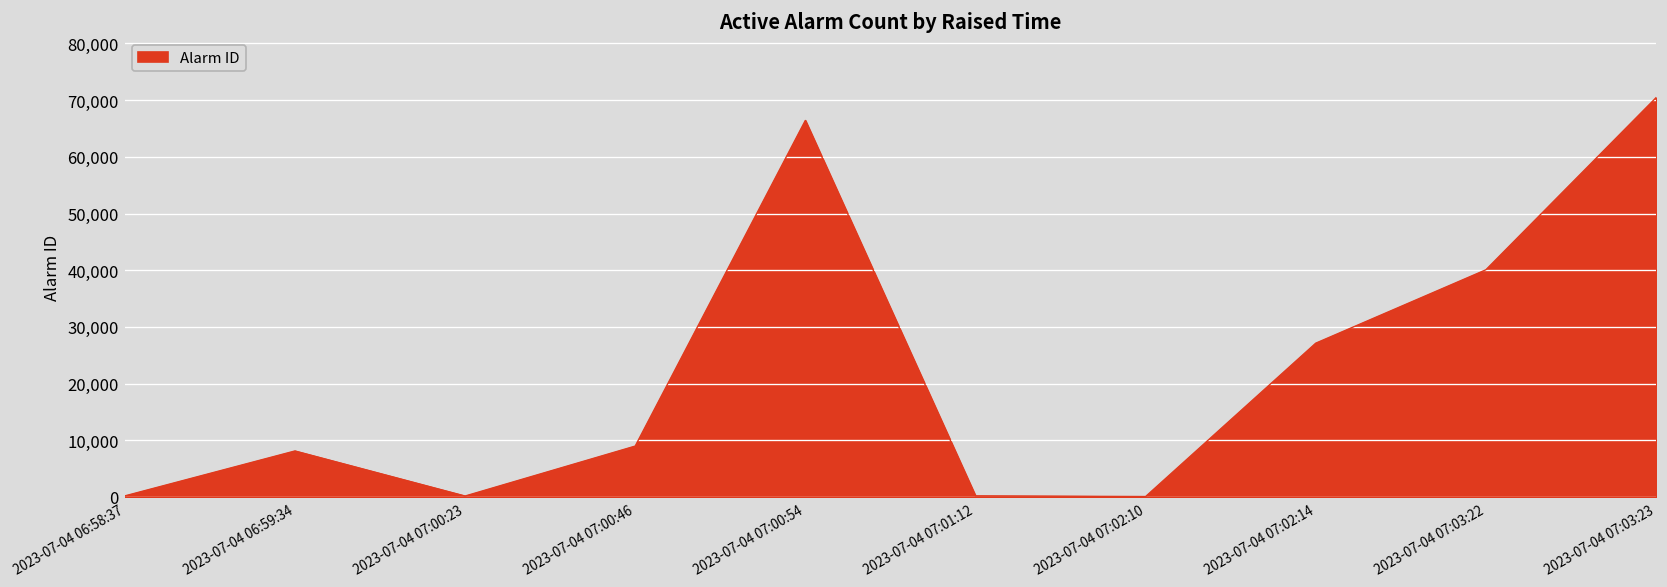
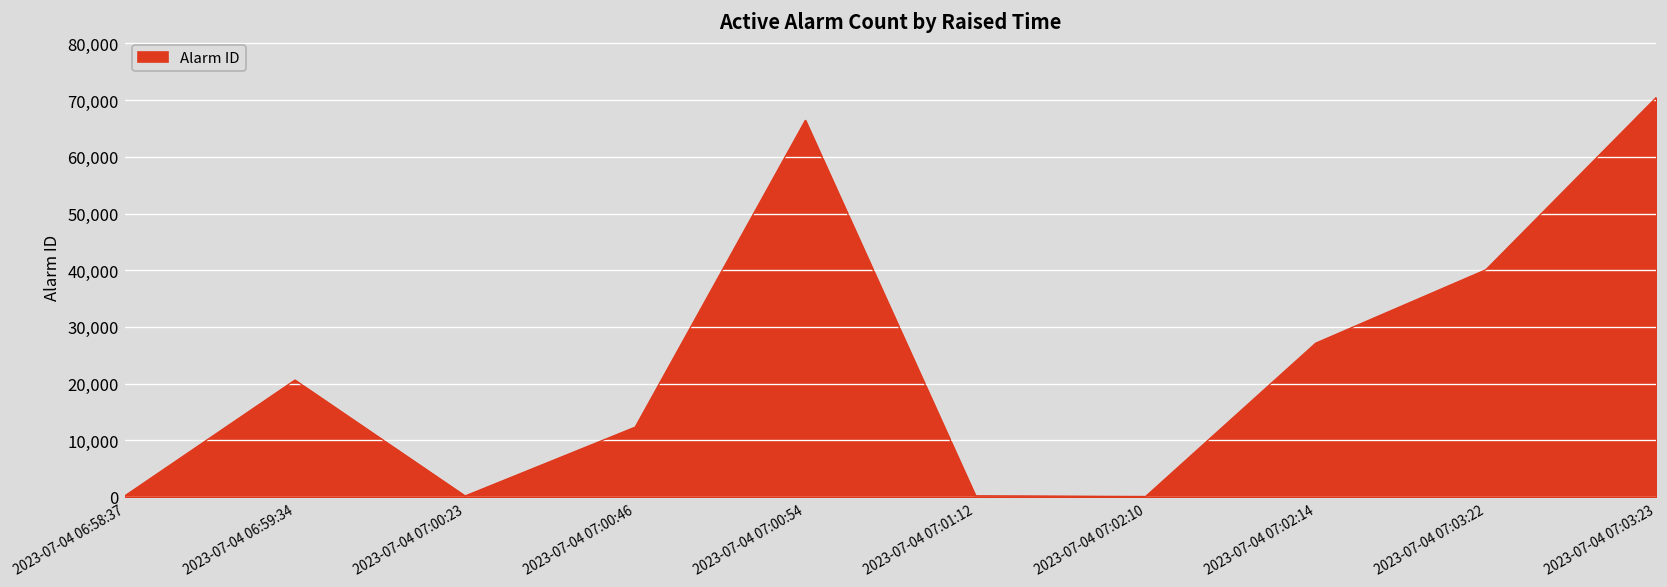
  {
    "2023-07-04 06:58:37": "0",
-   "2023-07-04 06:59:34": "8,000",
+   "2023-07-04 06:59:34": "21,000",
    "2023-07-04 07:00:23": "0",
-   "2023-07-04 07:00:46": "9,000",
+   "2023-07-04 07:00:46": "12,000",
    "2023-07-04 07:00:54": "66,000",
    "2023-07-04 07:01:12": "0",
    "2023-07-04 07:02:10": "0",
    "2023-07-04 07:02:14": "27,000",
    "2023-07-04 07:03:22": "40,000",
    "2023-07-04 07:03:23": "70,000"
  }
